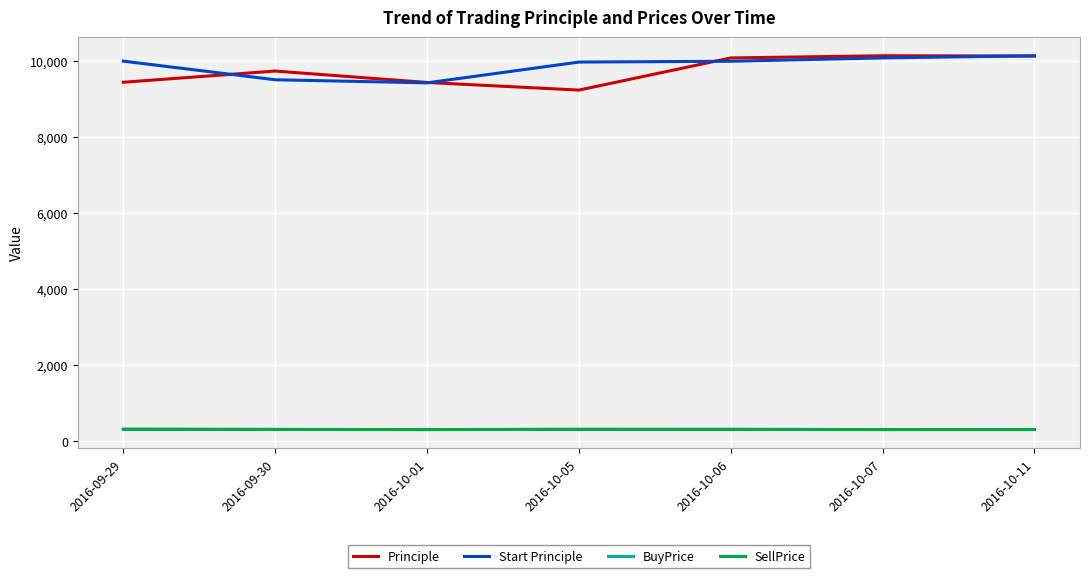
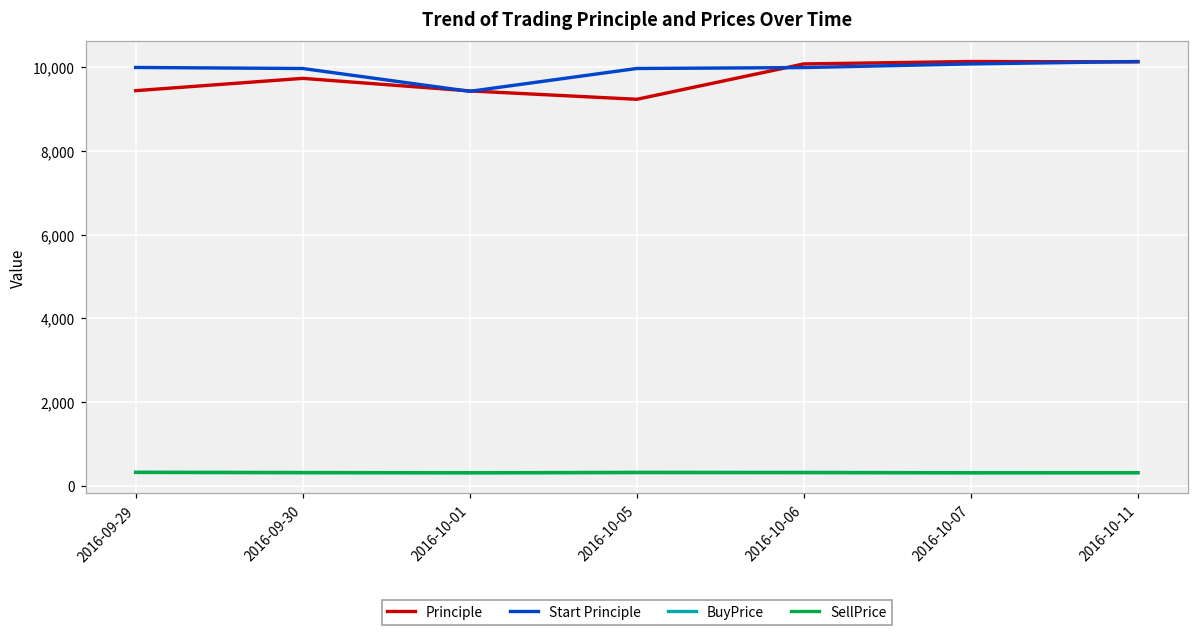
  {
    "Principle": {
      "2016-09-29": "9,400",
      "2016-09-30": "9,700",
      "2016-10-05": "9,200",
      "2016-10-06": "10,100"
    },
    "Start Principle": {
      "2016-09-29": "10,000",
-     "2016-09-30": "9,500",
+     "2016-09-30": "10,000",
      "2016-10-05": "10,000",
      "2016-10-06": "10,000"
    },
    "SellPrice": {
      "2016-09-29": "300",
      "2016-09-30": "300",
      "2016-10-01": "300",
      "2016-10-05": "300",
      "2016-10-06": "300",
      "2016-10-07": "300",
      "2016-10-11": "300"
    }
  }
